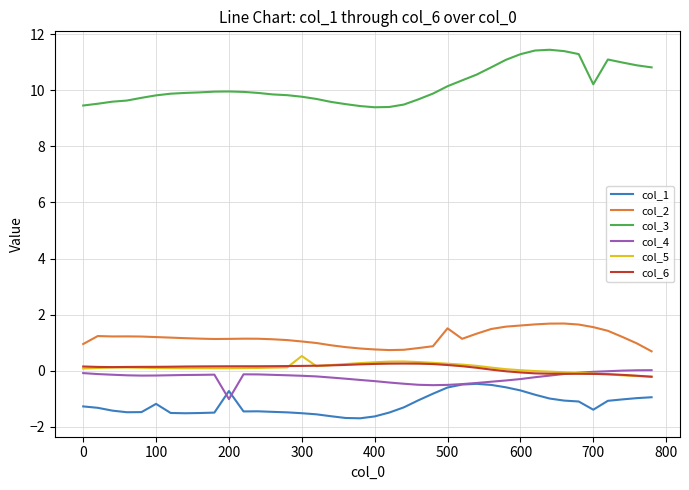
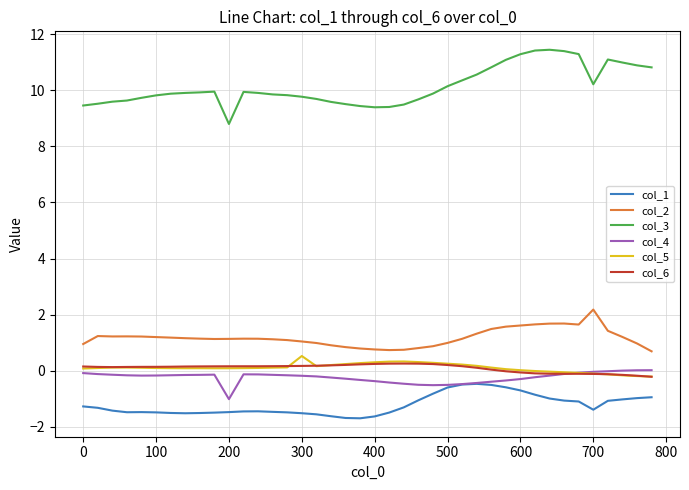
  {
    "col_1": {
      "0": -1.3,
-     "100": -1.2,
-     "200": -0.7,
+     "100": -1.5,
+     "200": -1.5,
      "300": -1.5,
      "400": -1.6,
      "500": -0.6,
      "600": -0.7,
      "700": -1.4
    },
    "col_2": {
      "0": 1.0,
      "100": 1.2,
      "200": 1.1,
      "300": 1.0,
      "400": 0.8,
-     "500": 1.5,
+     "500": 1.0,
      "600": 1.6,
-     "700": 1.6
+     "700": 2.2
    },
    "col_3": {
      "0": 9.5,
      "100": 9.8,
-     "200": 10.0,
+     "200": 8.8,
      "300": 9.8,
      "400": 9.4,
      "500": 10.1,
      "600": 11.3,
      "700": 10.2
    },
    "col_4": {
      "0": -0.1,
      "100": -0.2,
      "200": -1.0,
      "300": -0.2,
      "400": -0.4,
      "500": -0.5,
      "600": -0.3
    },
    "col_5": {
      "300": 0.5
    },
    "col_6": {
      "300": 0.2
    }
  }
